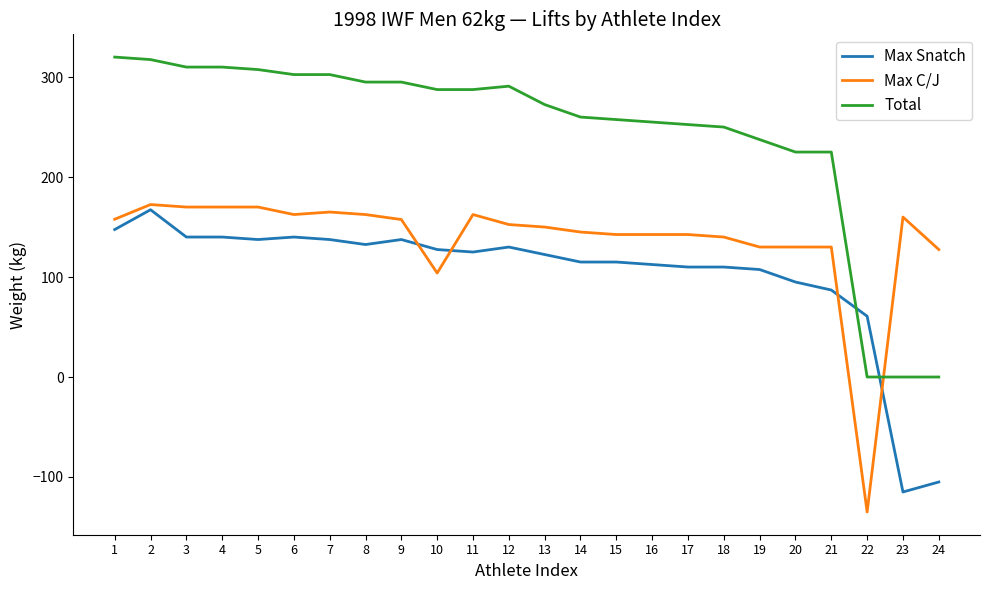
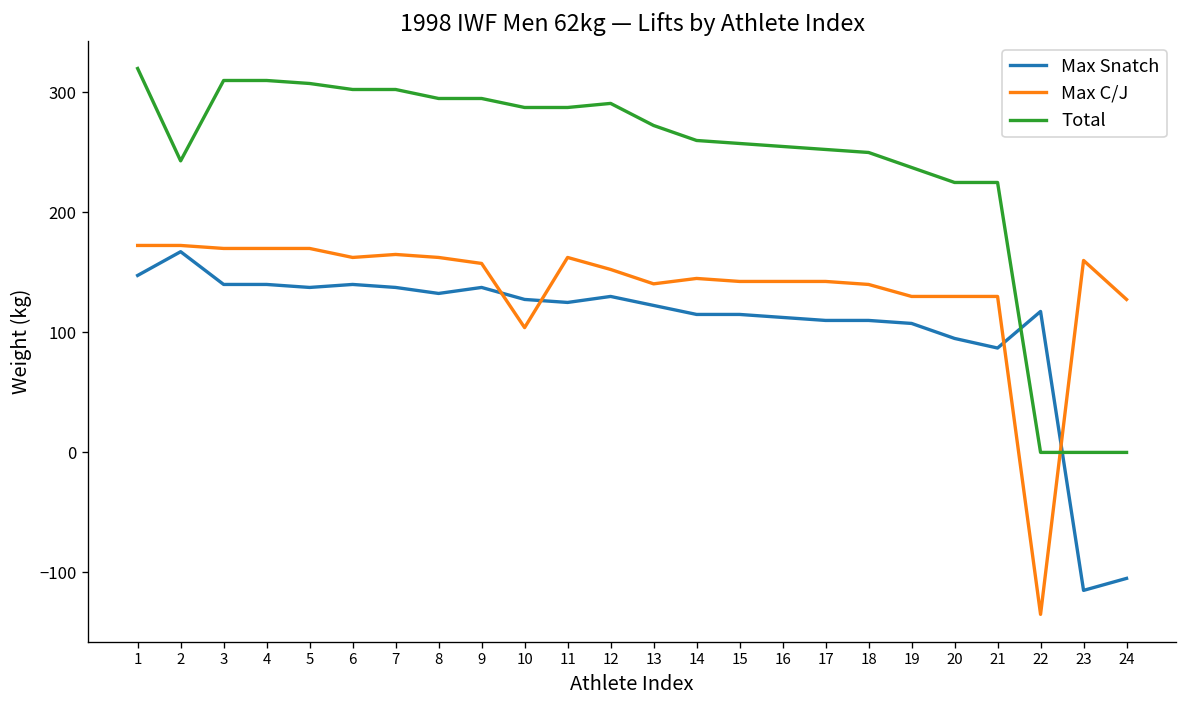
  {
    "Max Snatch": {
      "1": 150,
      "2": 170,
      "3": 140,
      "4": 140,
      "5": 140,
      "6": 140,
      "7": 140,
      "8": 130,
      "9": 140,
      "10": 130,
      "11": 130,
      "12": 130,
      "13": 120,
      "14": 120,
      "15": 120,
      "16": 110,
      "17": 110,
      "18": 110,
      "19": 110,
      "20": 100,
      "21": 90,
-     "22": 60,
+     "22": 120,
      "23": -120,
      "24": -110
    },
    "Max C/J": {
-     "1": 160,
+     "1": 170,
      "2": 170,
      "3": 170,
      "4": 170,
      "5": 170,
      "6": 160,
      "7": 170,
      "8": 160,
      "9": 160,
      "10": 100,
      "11": 160,
      "12": 150,
-     "13": 150,
+     "13": 140,
      "14": 150,
      "15": 140,
      "16": 140,
      "17": 140,
      "18": 140,
      "19": 130,
      "20": 130,
      "21": 130,
      "22": -140,
      "23": 160,
      "24": 130
    },
    "Total": {
      "1": 320,
-     "2": 320,
+     "2": 240,
      "3": 310,
      "4": 310,
      "5": 310,
      "6": 300,
      "7": 300,
      "8": 300,
      "9": 300,
      "10": 290,
      "11": 290,
      "12": 290,
      "13": 270,
      "14": 260,
      "15": 260,
      "16": 260,
      "17": 250,
      "18": 250,
      "19": 240,
      "20": 230,
      "21": 230,
      "22": 0,
      "23": 0,
      "24": 0
    }
  }
